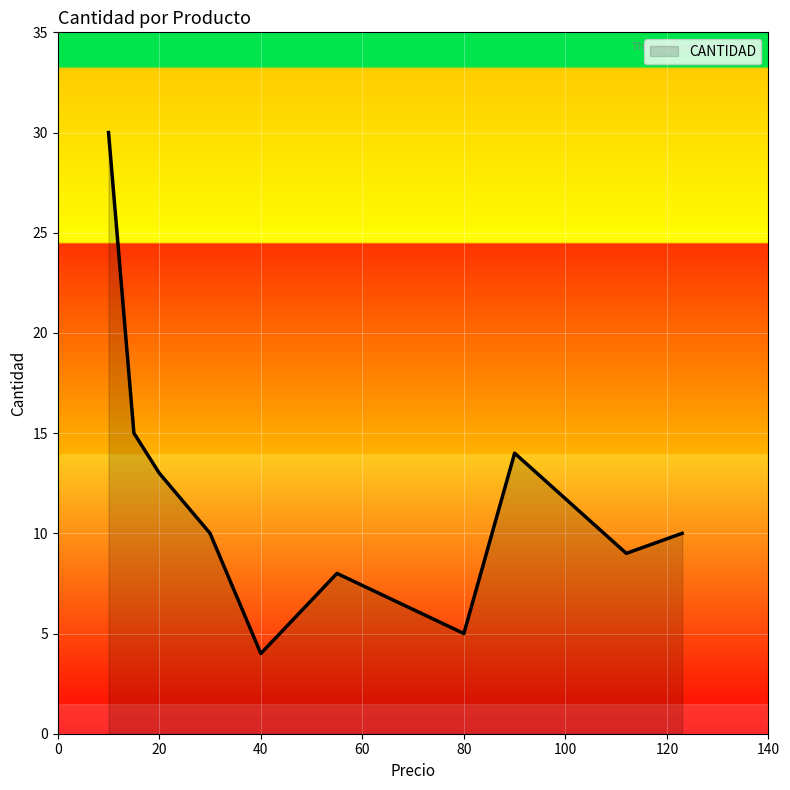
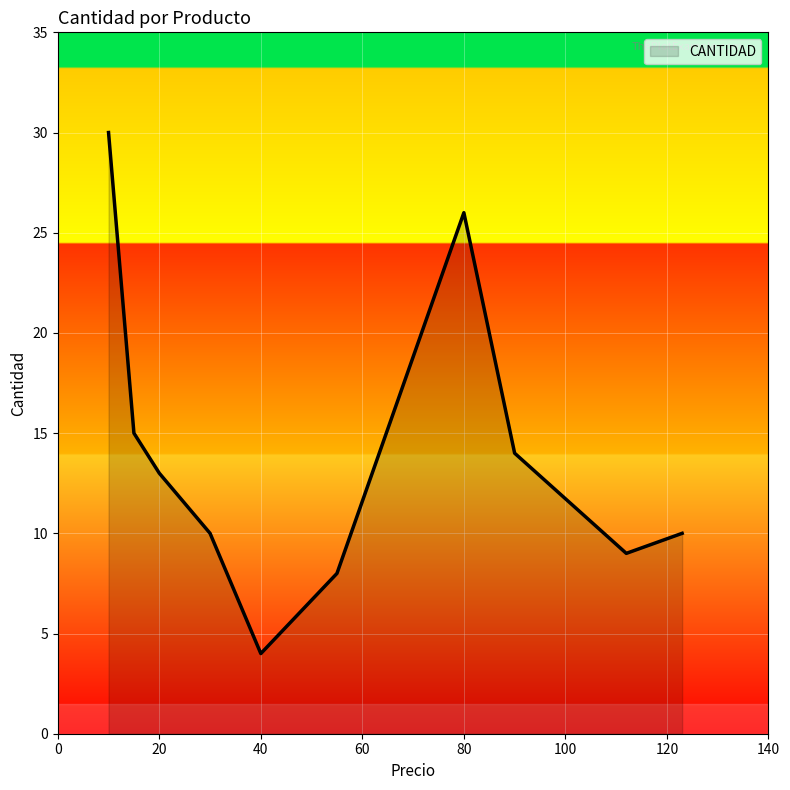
  {
    "20": 13,
    "40": 4,
-   "80": 5
+   "80": 26
  }
